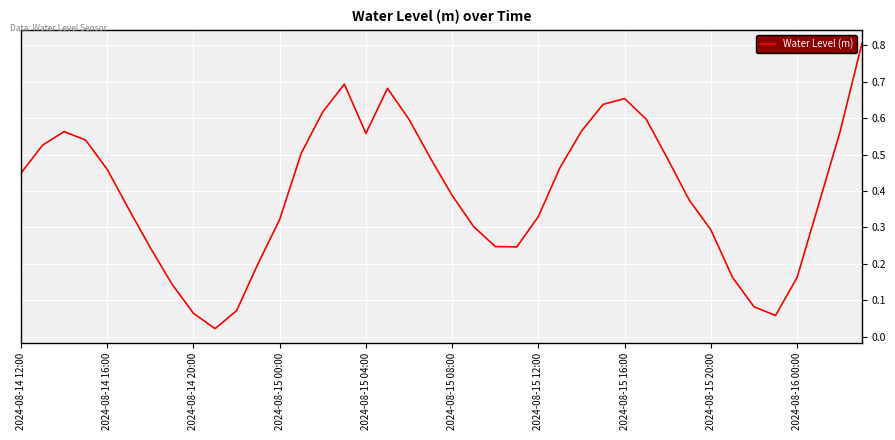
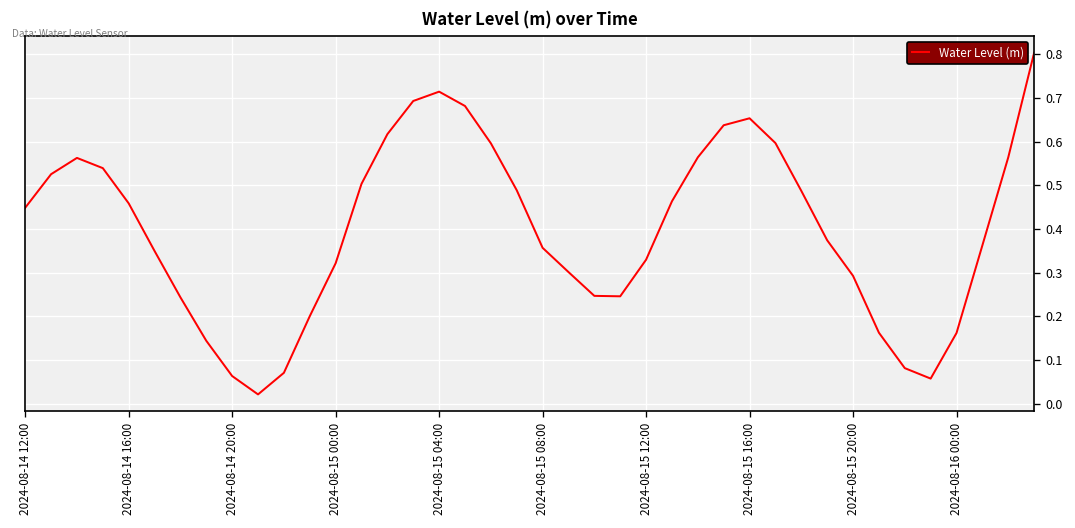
  {
    "2024-08-14 12:00": 0.45,
    "2024-08-14 16:00": 0.46,
    "2024-08-14 20:00": 0.06,
    "2024-08-15 00:00": 0.32,
-   "2024-08-15 04:00": 0.56,
-   "2024-08-15 08:00": 0.39,
+   "2024-08-15 04:00": 0.71,
+   "2024-08-15 08:00": 0.36,
    "2024-08-15 12:00": 0.33,
    "2024-08-15 16:00": 0.65,
    "2024-08-15 20:00": 0.29,
    "2024-08-16 00:00": 0.16
  }
